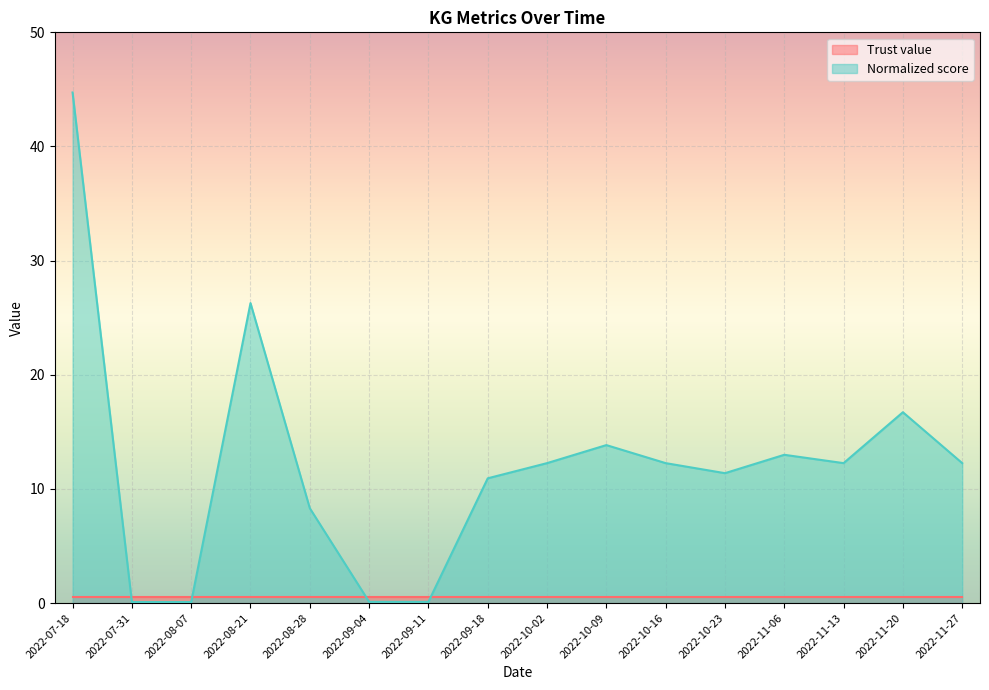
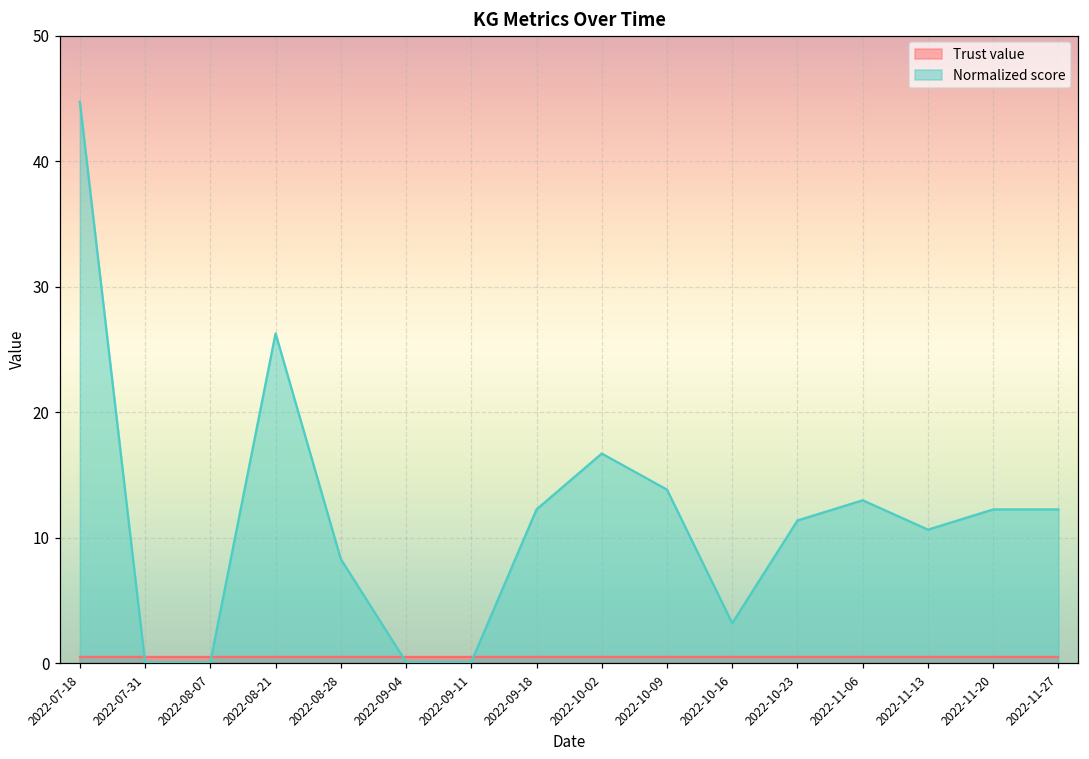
  {
    "Trust value": {
      "2022-07-18": 0.5,
      "2022-07-31": 0.5,
      "2022-08-07": 0.5,
      "2022-08-21": 0.5,
      "2022-08-28": 0.5,
      "2022-09-04": 0.5,
      "2022-09-11": 0.5,
      "2022-09-18": 0.5,
      "2022-10-02": 0.5,
      "2022-10-09": 0.5,
      "2022-10-16": 0.5,
      "2022-10-23": 0.5,
      "2022-11-06": 0.5,
      "2022-11-13": 0.5,
      "2022-11-20": 0.5,
      "2022-11-27": 0.5
    },
    "Normalized score": {
      "2022-07-18": 44.7,
      "2022-07-31": 0.1,
      "2022-08-07": 0.1,
      "2022-08-21": 26.3,
      "2022-08-28": 8.3,
      "2022-09-04": 0.1,
      "2022-09-11": 0.1,
-     "2022-09-18": 10.9,
-     "2022-10-02": 12.3,
+     "2022-09-18": 12.3,
+     "2022-10-02": 16.7,
      "2022-10-09": 13.8,
-     "2022-10-16": 12.3,
+     "2022-10-16": 3.2,
      "2022-10-23": 11.4,
      "2022-11-06": 13.0,
-     "2022-11-13": 12.3,
-     "2022-11-20": 16.7,
+     "2022-11-13": 10.7,
+     "2022-11-20": 12.3,
      "2022-11-27": 12.3
    }
  }
